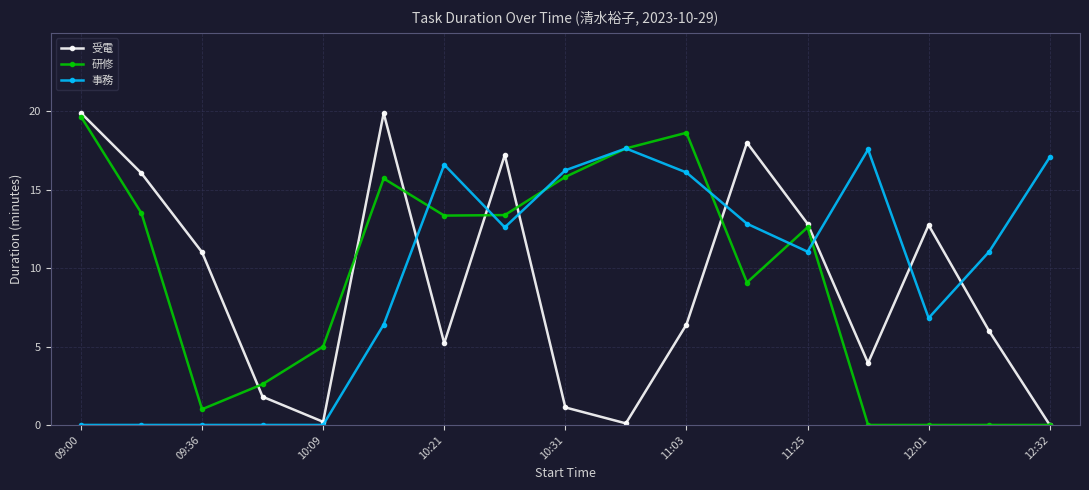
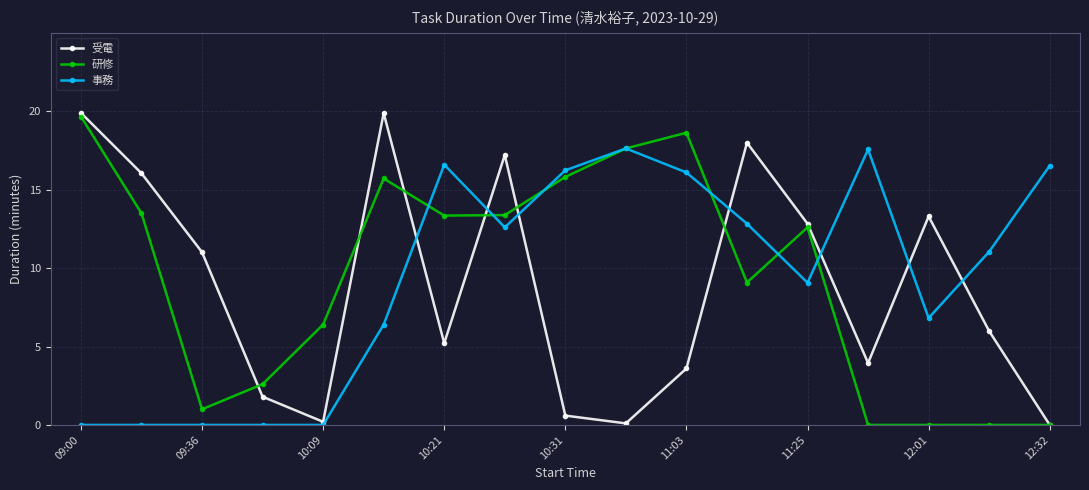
  {
    "受電": {
      "09:00": 19.9,
      "09:36": 11.0,
      "10:09": 0.2,
      "10:21": 5.2,
-     "10:31": 1.1,
-     "11:03": 6.4,
+     "10:31": 0.6,
+     "11:03": 3.6,
      "11:25": 12.8,
-     "12:01": 12.7
+     "12:01": 13.3
    },
    "研修": {
      "09:00": 19.7,
      "09:36": 1.0,
-     "10:09": 5.0,
+     "10:09": 6.4,
      "10:21": 13.4,
      "10:31": 15.8,
      "11:03": 18.6,
      "11:25": 12.6,
      "12:01": 0.0
    },
    "事務": {
      "09:00": 0.0,
      "09:36": 0.0,
      "10:09": 0.0,
      "10:21": 16.6,
      "10:31": 16.2,
      "11:03": 16.1,
-     "11:25": 11.1,
+     "11:25": 9.1,
      "12:01": 6.8,
-     "12:32": 17.1
+     "12:32": 16.5
    }
  }
